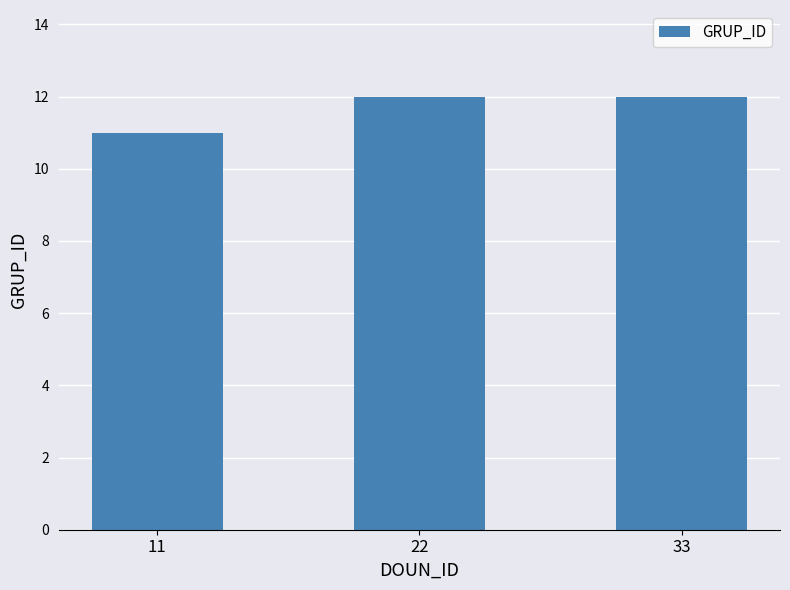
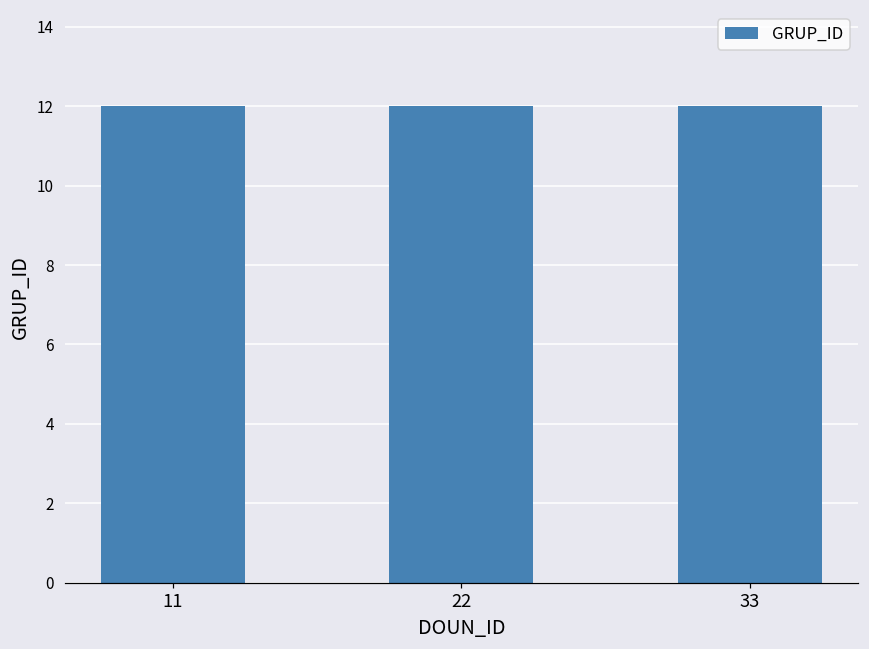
  {
-   "11": 11,
+   "11": 12,
    "22": 12,
    "33": 12
  }
